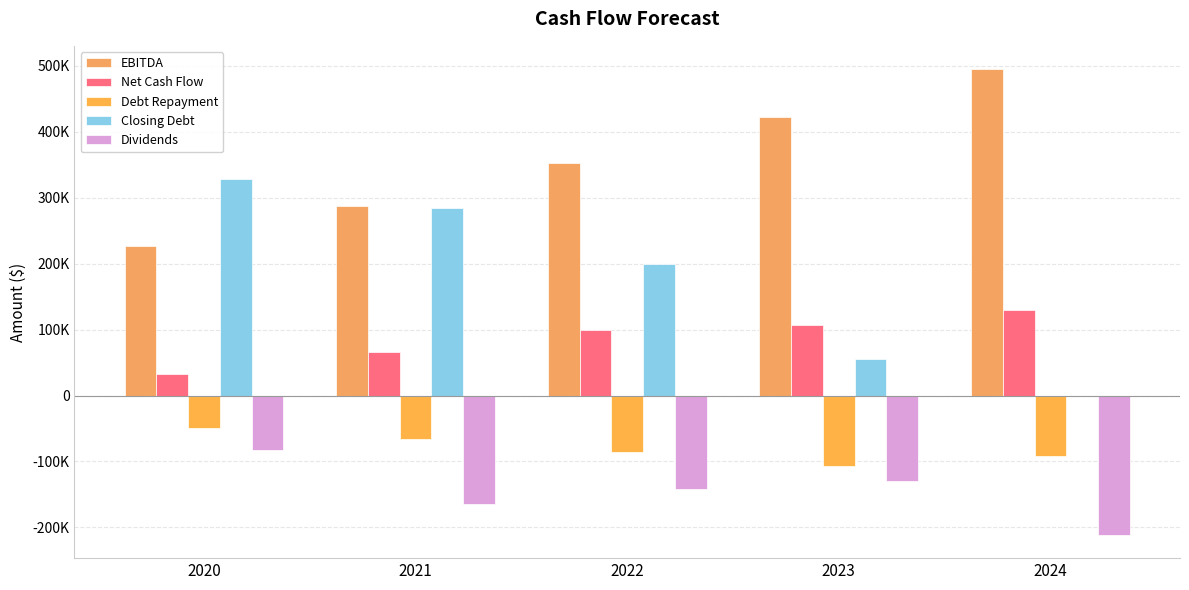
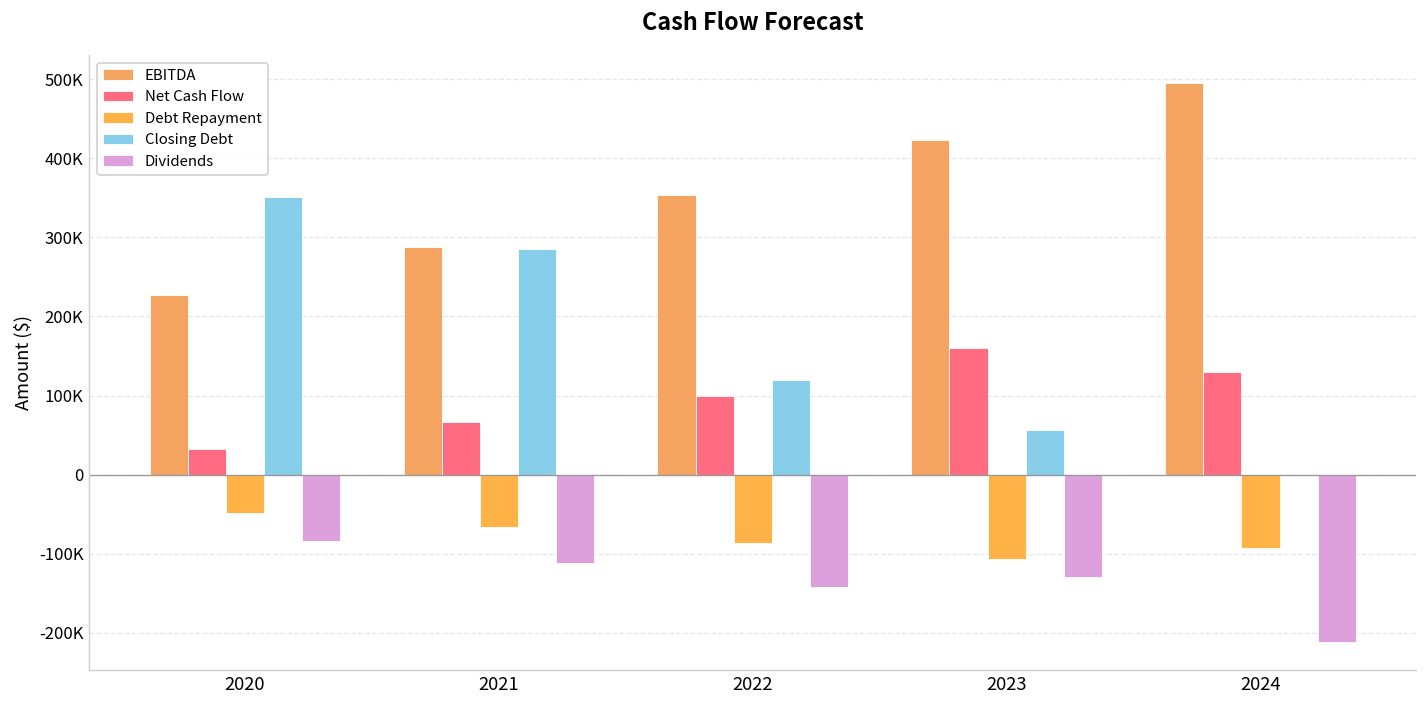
  {
    "Net Cash Flow": {
      "2020": 30000,
      "2021": 70000,
      "2022": 100000,
-     "2023": 110000,
+     "2023": 160000,
      "2024": 130000
    },
    "Closing Debt": {
-     "2020": 330000,
+     "2020": 350000,
      "2021": 290000,
-     "2022": 200000,
+     "2022": 120000,
      "2023": 60000,
      "2024": 0
    },
    "Dividends": {
      "2020": -80000,
-     "2021": -160000,
+     "2021": -110000,
      "2022": -140000,
      "2023": -130000,
      "2024": -210000
    }
  }
